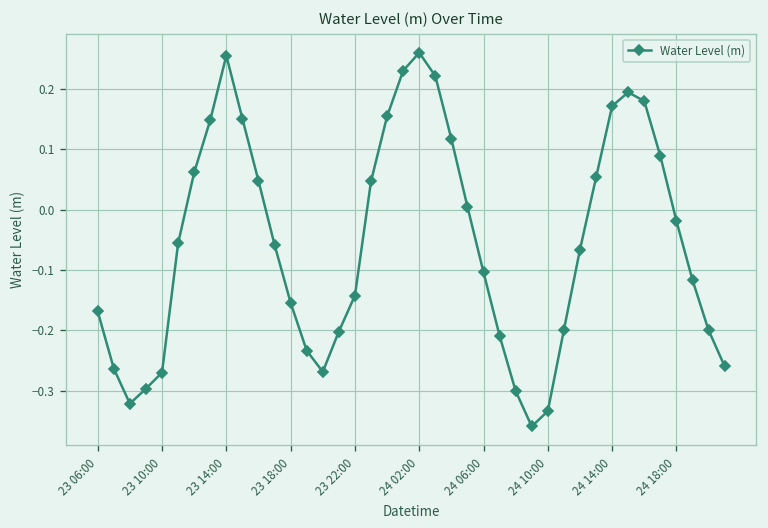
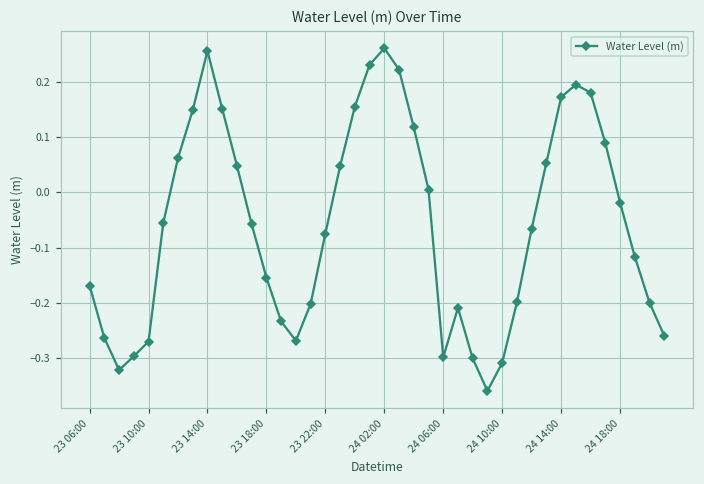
  {
    "23 06:00": -0.17,
    "23 10:00": -0.27,
    "23 14:00": 0.26,
    "23 18:00": -0.15,
-   "23 22:00": -0.14,
+   "23 22:00": -0.07,
    "24 02:00": 0.26,
-   "24 06:00": -0.10,
-   "24 10:00": -0.33,
+   "24 06:00": -0.30,
+   "24 10:00": -0.31,
    "24 14:00": 0.17,
    "24 18:00": -0.02
  }
